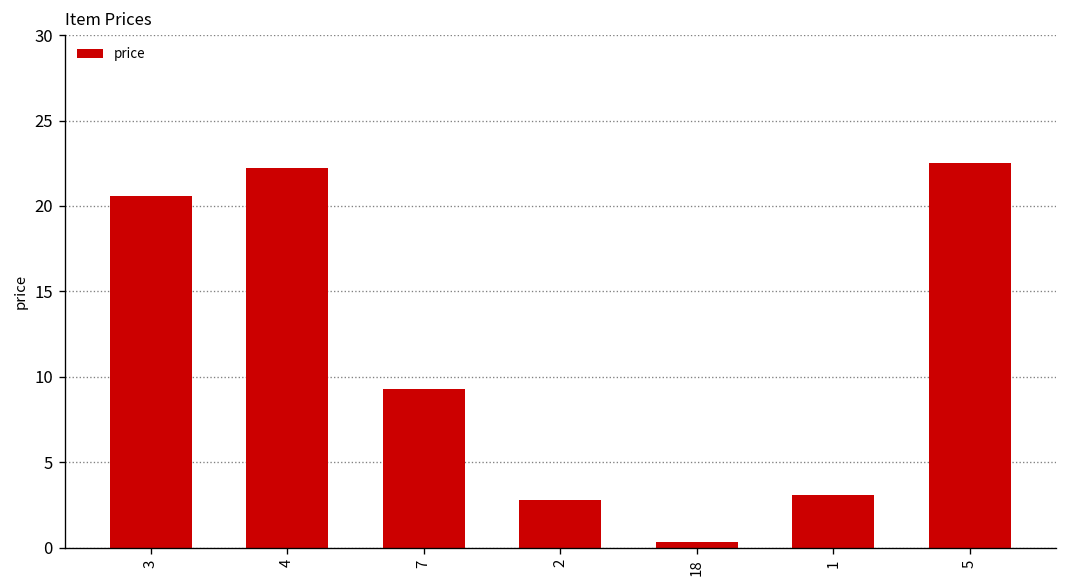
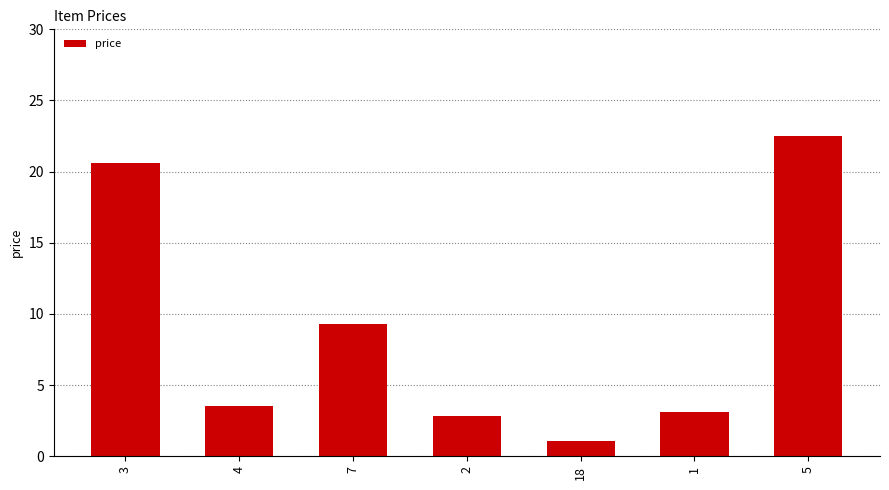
  {
    "3": 20.6,
-   "4": 22.2,
+   "4": 3.5,
    "7": 9.3,
    "2": 2.8,
-   "18": 0.3,
+   "18": 1.1,
    "1": 3.1,
    "5": 22.5
  }
